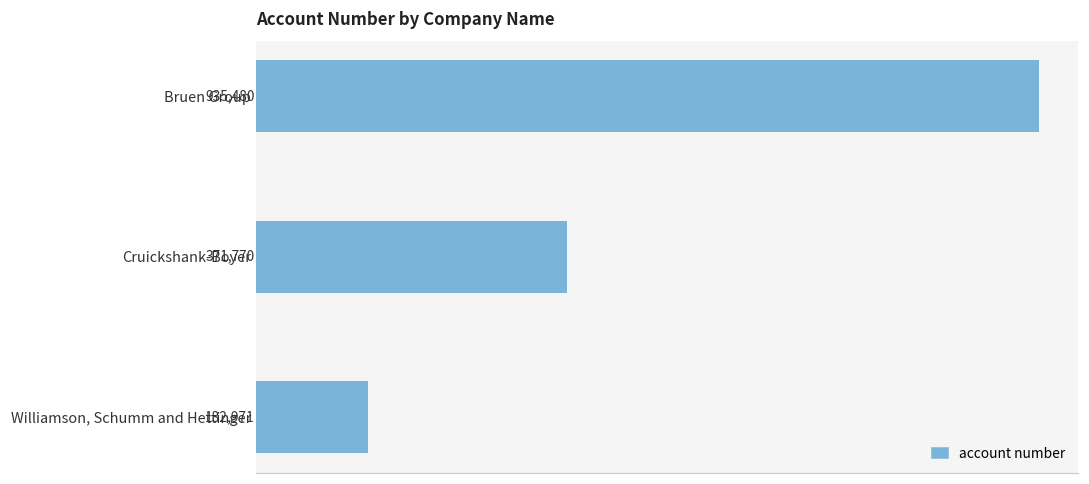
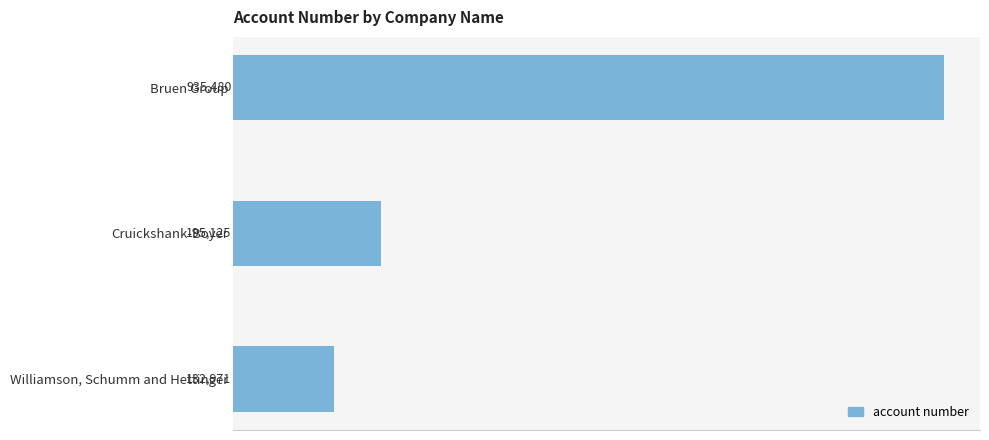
  {
-   "Cruickshank-Boyer": "371,770"
+   "Cruickshank-Boyer": "195,125"
  }
